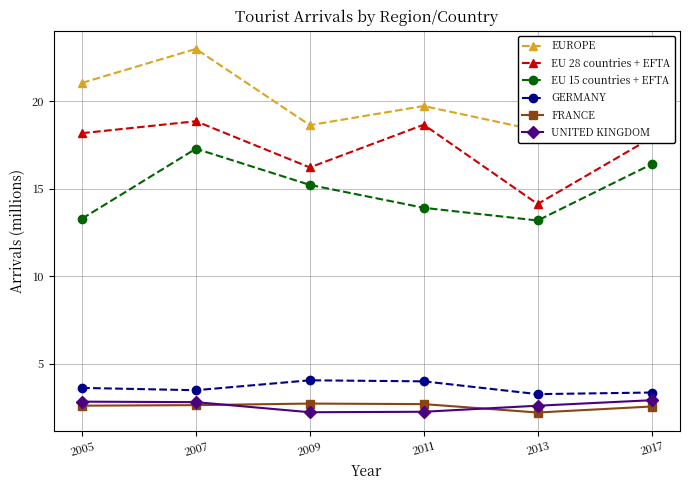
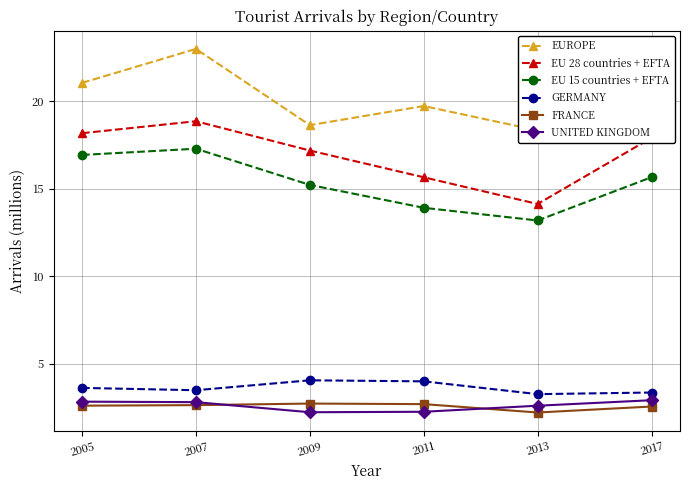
  {
    "EUROPE": {
      "2005": 21.1,
      "2007": 23.0,
      "2009": 18.6,
      "2011": 19.7
    },
    "EU 28 countries + EFTA": {
      "2005": 18.2,
      "2007": 18.9,
-     "2009": 16.2,
-     "2011": 18.7,
+     "2009": 17.2,
+     "2011": 15.7,
      "2013": 14.1
    },
    "EU 15 countries + EFTA": {
-     "2005": 13.3,
+     "2005": 16.9,
      "2007": 17.3,
      "2009": 15.2,
      "2011": 13.9,
      "2013": 13.2,
-     "2017": 16.4
+     "2017": 15.7
    },
    "GERMANY": {
      "2005": 3.6,
      "2007": 3.5,
      "2009": 4.0,
      "2011": 4.0,
      "2013": 3.3,
      "2017": 3.4
    },
    "FRANCE": {
      "2005": 2.6,
      "2007": 2.6,
      "2009": 2.7,
      "2011": 2.7,
      "2013": 2.2,
      "2017": 2.5
    },
    "UNITED KINGDOM": {
      "2005": 2.8,
      "2007": 2.8,
      "2009": 2.2,
      "2011": 2.2,
      "2013": 2.6,
      "2017": 2.9
    }
  }
